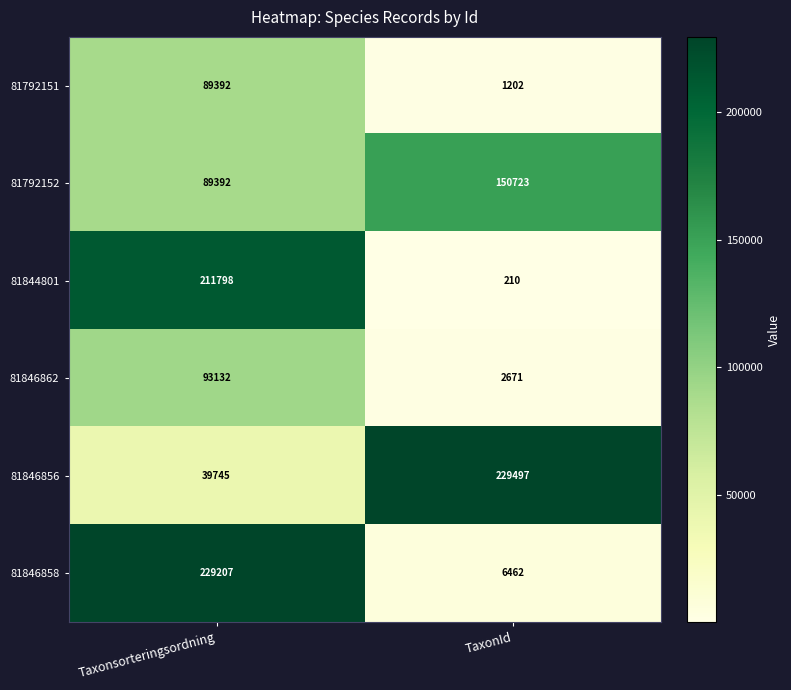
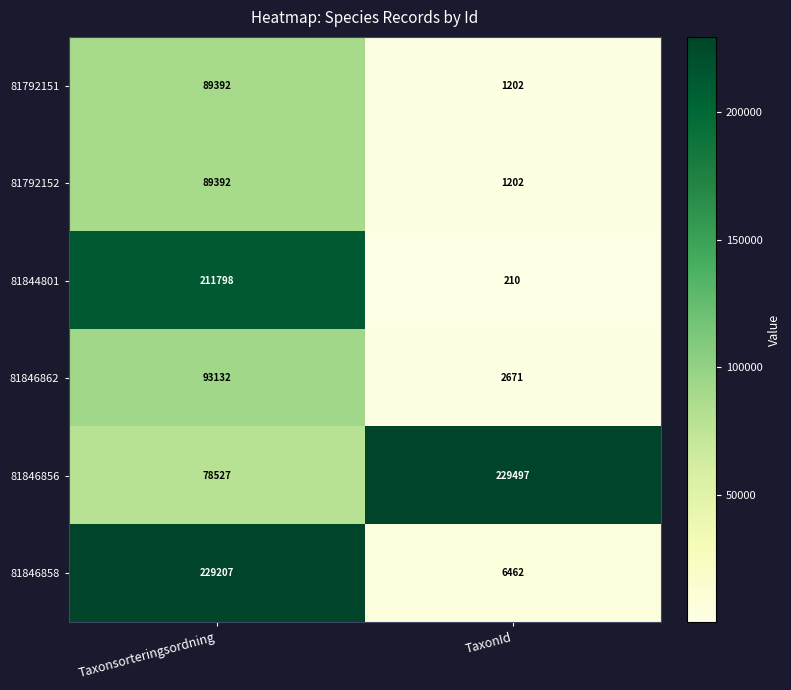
  {
    "81792151": {
      "Taxonsorteringsordning": 89392,
      "TaxonId": 1202
    },
    "81792152": {
      "Taxonsorteringsordning": 89392,
-     "TaxonId": 150723
+     "TaxonId": 1202
    },
    "81844801": {
      "Taxonsorteringsordning": 211798,
      "TaxonId": 210
    },
    "81846862": {
      "Taxonsorteringsordning": 93132,
      "TaxonId": 2671
    },
    "81846856": {
-     "Taxonsorteringsordning": 39745,
+     "Taxonsorteringsordning": 78527,
      "TaxonId": 229497
    },
    "81846858": {
      "Taxonsorteringsordning": 229207,
      "TaxonId": 6462
    }
  }
